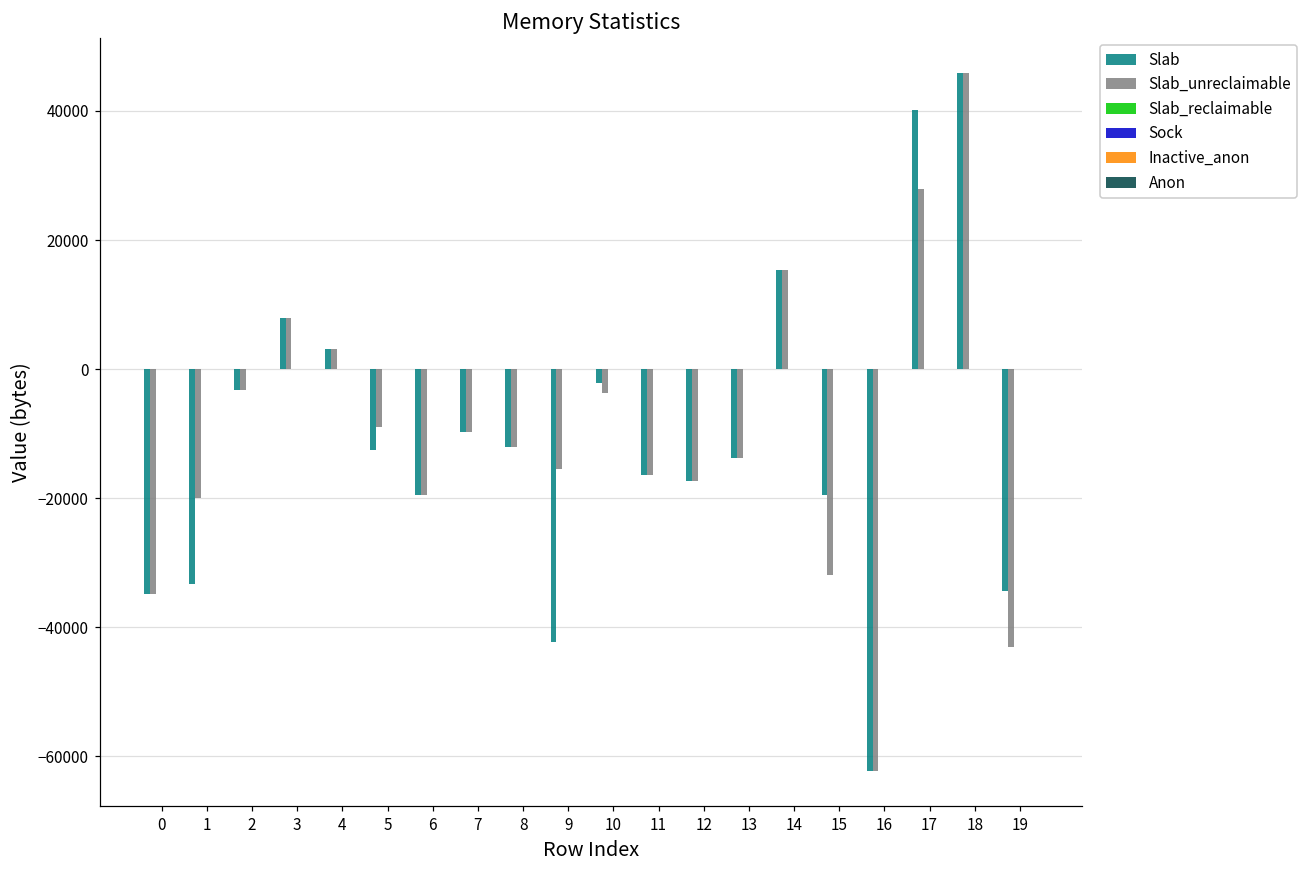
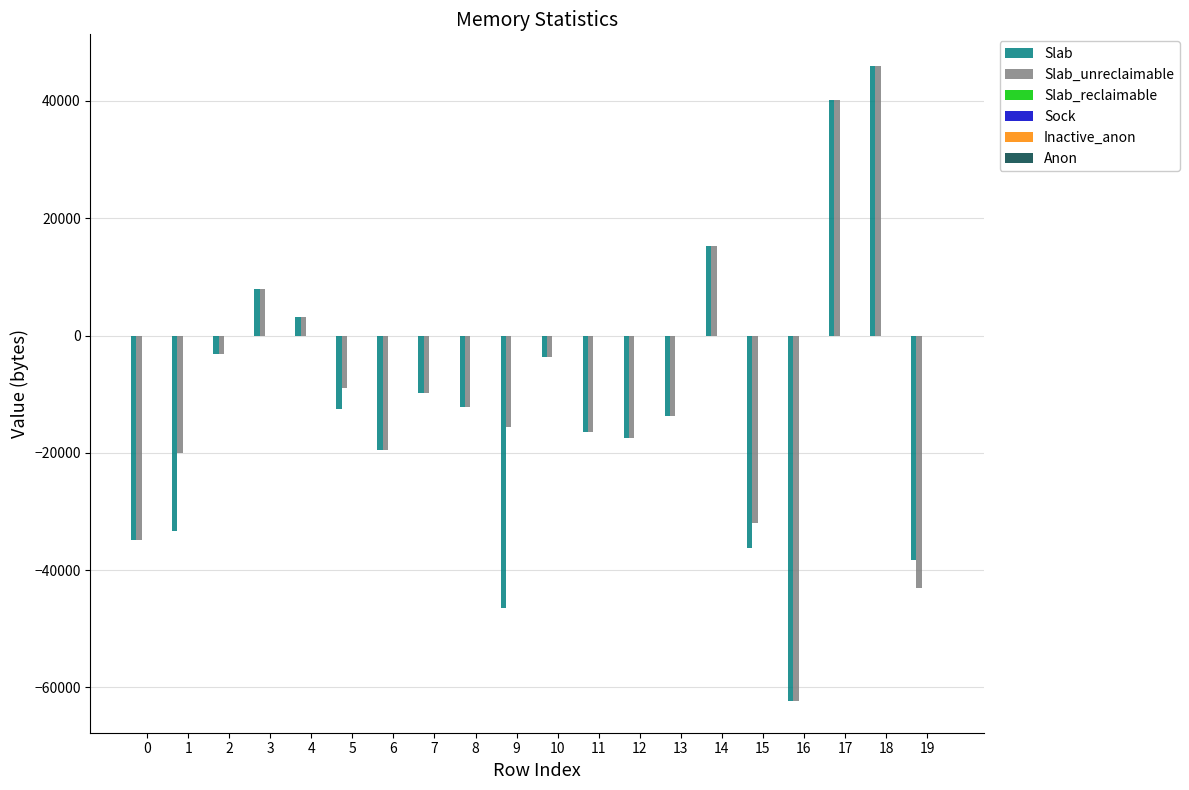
  {
    "Slab": {
      "0": -35000,
      "1": -33000,
      "2": -3000,
      "3": 8000,
      "4": 3000,
      "5": -13000,
      "6": -20000,
      "7": -10000,
      "8": -12000,
-     "9": -42000,
-     "10": -2000,
+     "9": -46000,
+     "10": -4000,
      "11": -16000,
      "12": -17000,
      "13": -14000,
      "14": 15000,
-     "15": -20000,
+     "15": -36000,
      "16": -62000,
      "17": 40000,
      "18": 46000,
-     "19": -34000
+     "19": -38000
    },
    "Slab_unreclaimable": {
      "0": -35000,
      "1": -20000,
      "2": -3000,
      "3": 8000,
      "4": 3000,
      "5": -9000,
      "6": -20000,
      "7": -10000,
      "8": -12000,
      "9": -16000,
      "10": -4000,
      "11": -16000,
      "12": -17000,
      "13": -14000,
      "14": 15000,
      "15": -32000,
      "16": -62000,
-     "17": 28000,
+     "17": 40000,
      "18": 46000,
      "19": -43000
    },
    "Slab_reclaimable": {
      "0": 0,
      "1": 0,
      "2": 0,
      "3": 0,
      "4": 0,
      "5": 0,
      "6": 0,
      "7": 0,
      "8": 0,
      "9": 0,
      "10": 0,
      "11": 0,
      "12": 0,
      "13": 0,
      "14": 0,
      "15": 0,
      "16": 0,
      "17": 0,
      "18": 0,
      "19": 0
    },
    "Sock": {
      "0": 0,
      "1": 0,
      "2": 0,
      "3": 0,
      "4": 0,
      "5": 0,
      "6": 0,
      "7": 0,
      "8": 0,
      "9": 0,
      "10": 0,
      "11": 0,
      "12": 0,
      "13": 0,
      "14": 0,
      "15": 0,
      "16": 0,
      "17": 0,
      "18": 0,
      "19": 0
    },
    "Inactive_anon": {
      "0": 0,
      "1": 0,
      "2": 0,
      "3": 0,
      "4": 0,
      "5": 0,
      "6": 0,
      "7": 0,
      "8": 0,
      "9": 0,
      "10": 0,
      "11": 0,
      "12": 0,
      "13": 0,
      "14": 0,
      "15": 0,
      "16": 0,
      "17": 0,
      "18": 0,
      "19": 0
    },
    "Anon": {
      "0": 0,
      "1": 0,
      "2": 0,
      "3": 0,
      "4": 0,
      "5": 0,
      "6": 0,
      "7": 0,
      "8": 0,
      "9": 0,
      "10": 0,
      "11": 0,
      "12": 0,
      "13": 0,
      "14": 0,
      "15": 0,
      "16": 0,
      "17": 0,
      "18": 0,
      "19": 0
    }
  }
